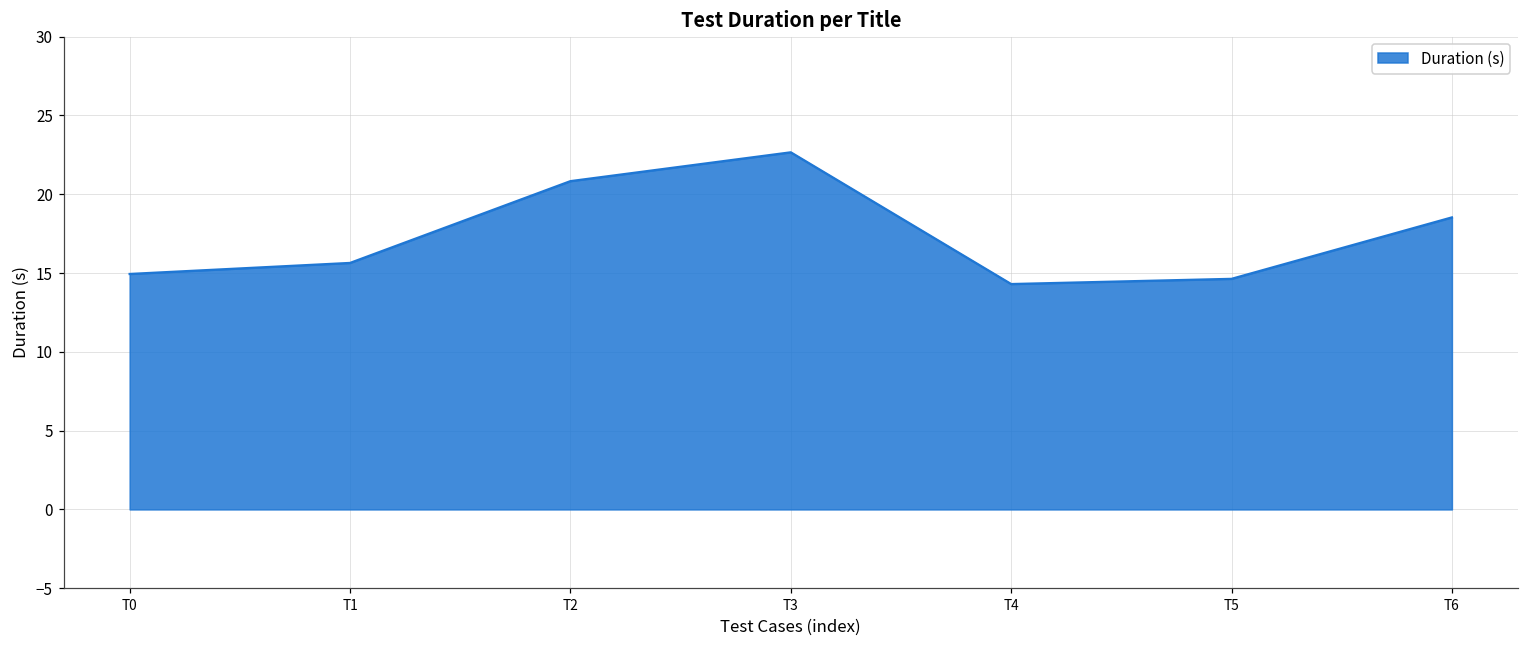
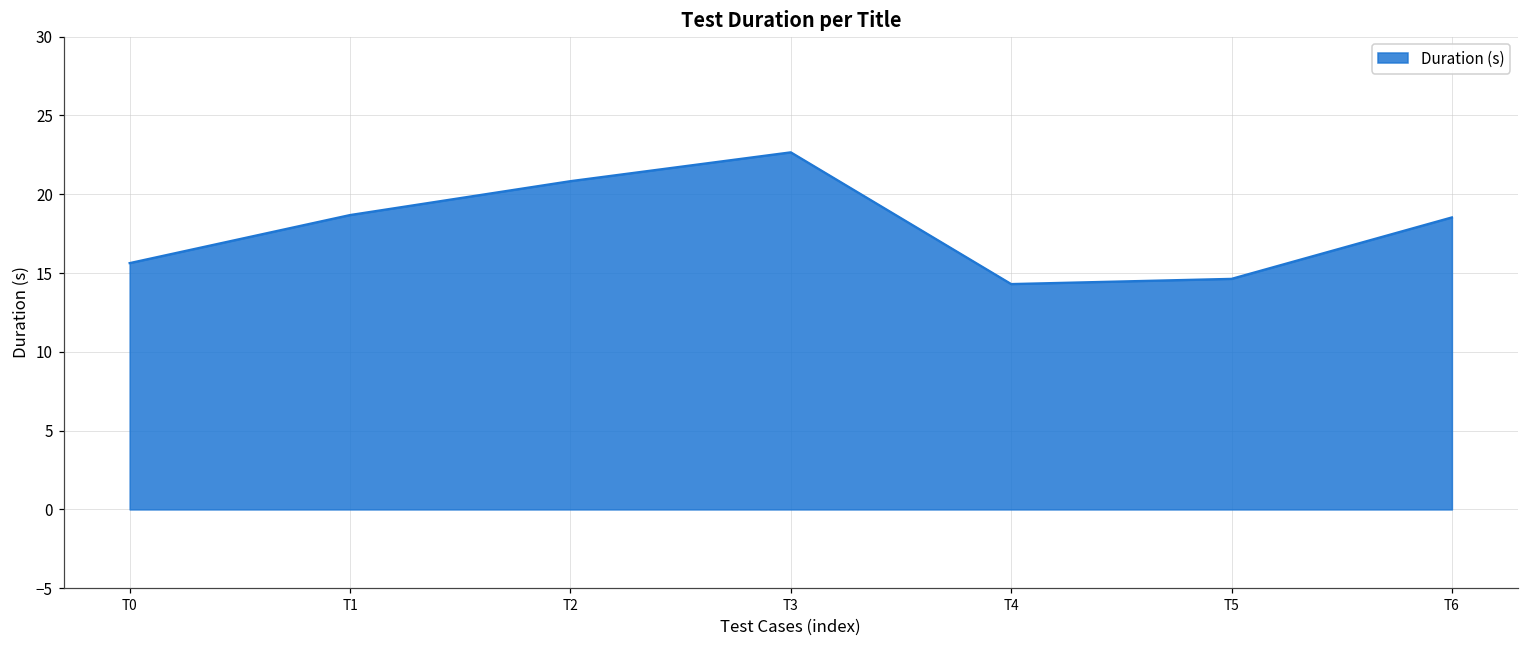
  {
-   "T0": 14.9,
-   "T1": 15.6,
+   "T0": 15.6,
+   "T1": 18.7,
    "T2": 20.8,
    "T3": 22.7,
    "T4": 14.3,
    "T5": 14.6,
    "T6": 18.5
  }
